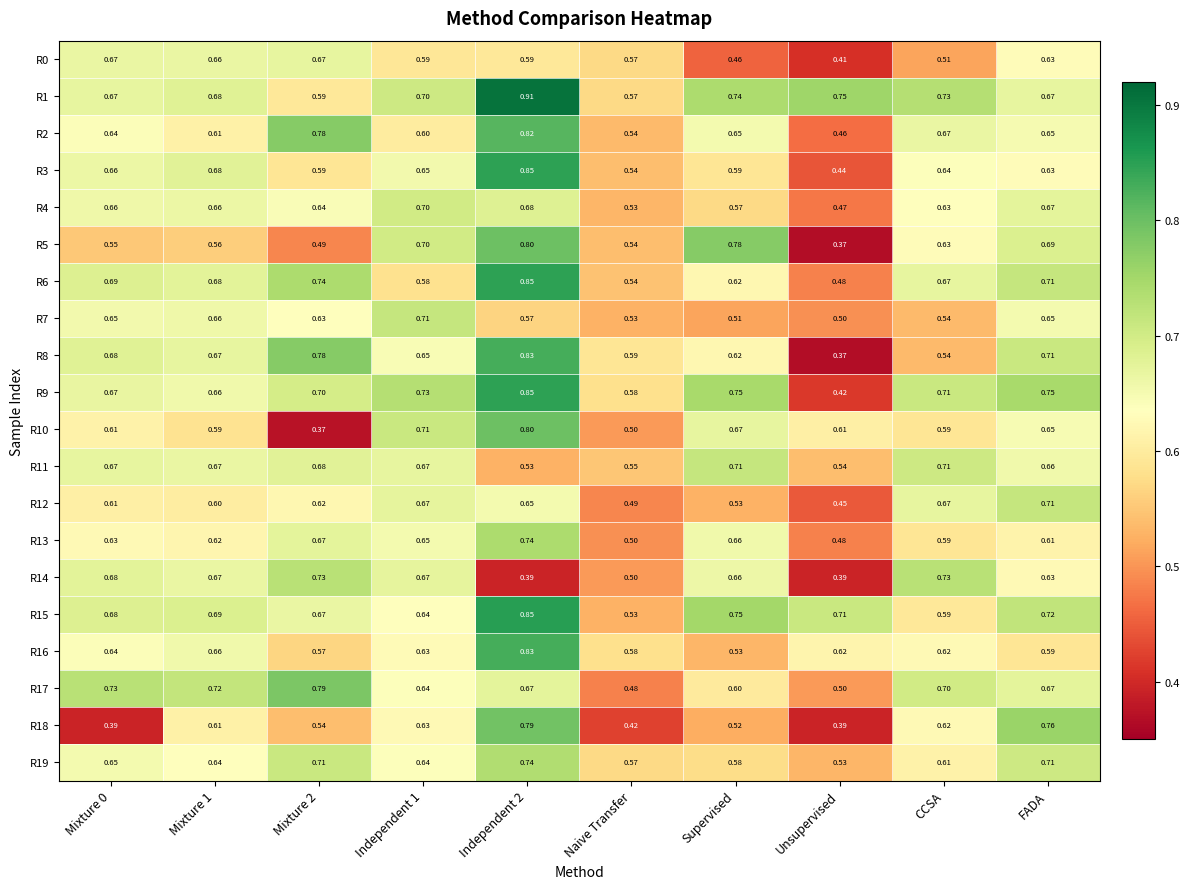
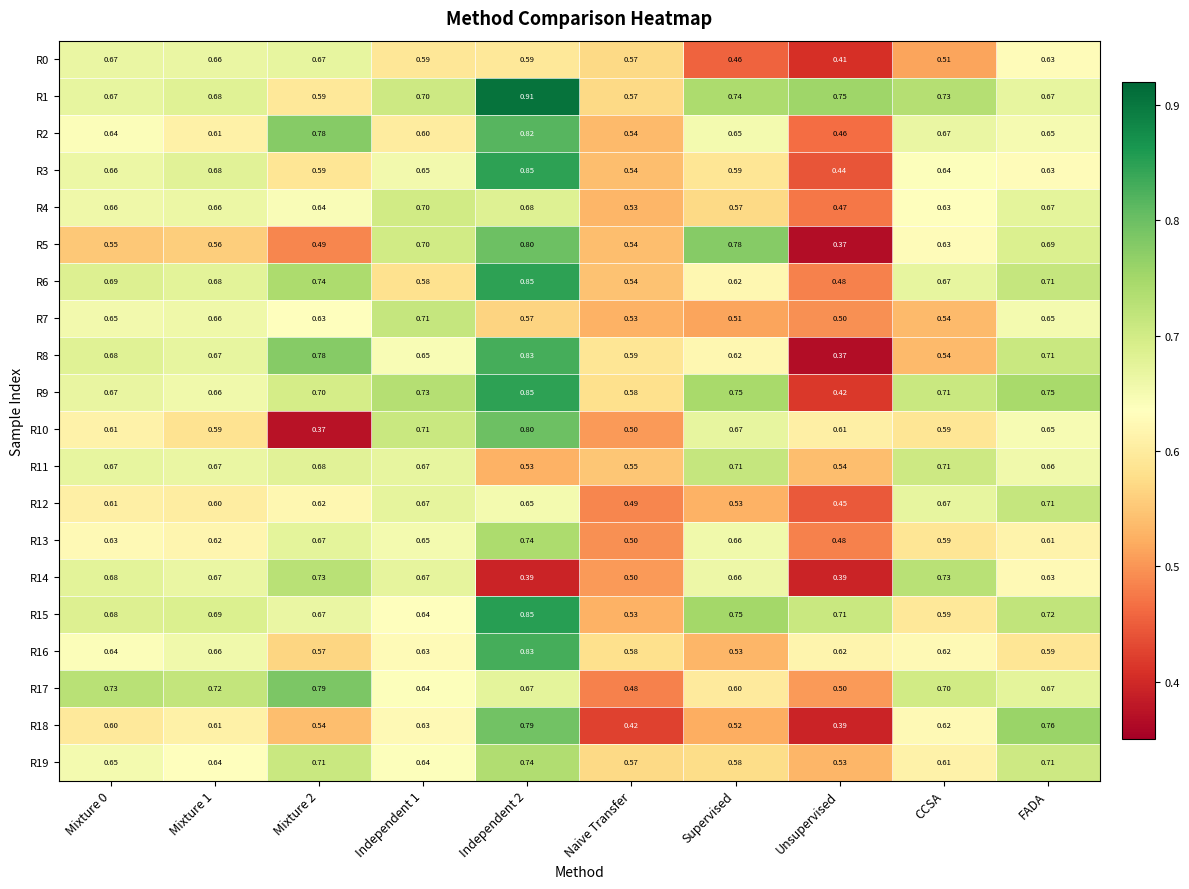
  {
    "R0": {
      "Mixture 0": 0.67,
      "Mixture 1": 0.66,
      "Mixture 2": 0.67,
      "Independent 1": 0.59,
      "Independent 2": 0.59,
      "Naive Transfer": 0.57,
      "Supervised": 0.46,
      "Unsupervised": 0.41,
      "CCSA": 0.51,
      "FADA": 0.63
    },
    "R1": {
      "Mixture 0": 0.67,
      "Mixture 1": 0.68,
      "Mixture 2": 0.59,
      "Independent 1": 0.70,
      "Independent 2": 0.91,
      "Naive Transfer": 0.57,
      "Supervised": 0.74,
      "Unsupervised": 0.75,
      "CCSA": 0.73,
      "FADA": 0.67
    },
    "R2": {
      "Mixture 0": 0.64,
      "Mixture 1": 0.61,
      "Mixture 2": 0.78,
      "Independent 1": 0.60,
      "Independent 2": 0.82,
      "Naive Transfer": 0.54,
      "Supervised": 0.65,
      "Unsupervised": 0.46,
      "CCSA": 0.67,
      "FADA": 0.65
    },
    "R3": {
      "Mixture 0": 0.66,
      "Mixture 1": 0.68,
      "Mixture 2": 0.59,
      "Independent 1": 0.65,
      "Independent 2": 0.85,
      "Naive Transfer": 0.54,
      "Supervised": 0.59,
      "Unsupervised": 0.44,
      "CCSA": 0.64,
      "FADA": 0.63
    },
    "R4": {
      "Mixture 0": 0.66,
      "Mixture 1": 0.66,
      "Mixture 2": 0.64,
      "Independent 1": 0.70,
      "Independent 2": 0.68,
      "Naive Transfer": 0.53,
      "Supervised": 0.57,
      "Unsupervised": 0.47,
      "CCSA": 0.63,
      "FADA": 0.67
    },
    "R5": {
      "Mixture 0": 0.55,
      "Mixture 1": 0.56,
      "Mixture 2": 0.49,
      "Independent 1": 0.70,
      "Independent 2": 0.80,
      "Naive Transfer": 0.54,
      "Supervised": 0.78,
      "Unsupervised": 0.37,
      "CCSA": 0.63,
      "FADA": 0.69
    },
    "R6": {
      "Mixture 0": 0.69,
      "Mixture 1": 0.68,
      "Mixture 2": 0.74,
      "Independent 1": 0.58,
      "Independent 2": 0.85,
      "Naive Transfer": 0.54,
      "Supervised": 0.62,
      "Unsupervised": 0.48,
      "CCSA": 0.67,
      "FADA": 0.71
    },
    "R7": {
      "Mixture 0": 0.65,
      "Mixture 1": 0.66,
      "Mixture 2": 0.63,
      "Independent 1": 0.71,
      "Independent 2": 0.57,
      "Naive Transfer": 0.53,
      "Supervised": 0.51,
      "Unsupervised": 0.50,
      "CCSA": 0.54,
      "FADA": 0.65
    },
    "R8": {
      "Mixture 0": 0.68,
      "Mixture 1": 0.67,
      "Mixture 2": 0.78,
      "Independent 1": 0.65,
      "Independent 2": 0.83,
      "Naive Transfer": 0.59,
      "Supervised": 0.62,
      "Unsupervised": 0.37,
      "CCSA": 0.54,
      "FADA": 0.71
    },
    "R9": {
      "Mixture 0": 0.67,
      "Mixture 1": 0.66,
      "Mixture 2": 0.70,
      "Independent 1": 0.73,
      "Independent 2": 0.85,
      "Naive Transfer": 0.58,
      "Supervised": 0.75,
      "Unsupervised": 0.42,
      "CCSA": 0.71,
      "FADA": 0.75
    },
    "R10": {
      "Mixture 0": 0.61,
      "Mixture 1": 0.59,
      "Mixture 2": 0.37,
      "Independent 1": 0.71,
      "Independent 2": 0.80,
      "Naive Transfer": 0.50,
      "Supervised": 0.67,
      "Unsupervised": 0.61,
      "CCSA": 0.59,
      "FADA": 0.65
    },
    "R11": {
      "Mixture 0": 0.67,
      "Mixture 1": 0.67,
      "Mixture 2": 0.68,
      "Independent 1": 0.67,
      "Independent 2": 0.53,
      "Naive Transfer": 0.55,
      "Supervised": 0.71,
      "Unsupervised": 0.54,
      "CCSA": 0.71,
      "FADA": 0.66
    },
    "R12": {
      "Mixture 0": 0.61,
      "Mixture 1": 0.60,
      "Mixture 2": 0.62,
      "Independent 1": 0.67,
      "Independent 2": 0.65,
      "Naive Transfer": 0.49,
      "Supervised": 0.53,
      "Unsupervised": 0.45,
      "CCSA": 0.67,
      "FADA": 0.71
    },
    "R13": {
      "Mixture 0": 0.63,
      "Mixture 1": 0.62,
      "Mixture 2": 0.67,
      "Independent 1": 0.65,
      "Independent 2": 0.74,
      "Naive Transfer": 0.50,
      "Supervised": 0.66,
      "Unsupervised": 0.48,
      "CCSA": 0.59,
      "FADA": 0.61
    },
    "R14": {
      "Mixture 0": 0.68,
      "Mixture 1": 0.67,
      "Mixture 2": 0.73,
      "Independent 1": 0.67,
      "Independent 2": 0.39,
      "Naive Transfer": 0.50,
      "Supervised": 0.66,
      "Unsupervised": 0.39,
      "CCSA": 0.73,
      "FADA": 0.63
    },
    "R15": {
      "Mixture 0": 0.68,
      "Mixture 1": 0.69,
      "Mixture 2": 0.67,
      "Independent 1": 0.64,
      "Independent 2": 0.85,
      "Naive Transfer": 0.53,
      "Supervised": 0.75,
      "Unsupervised": 0.71,
      "CCSA": 0.59,
      "FADA": 0.72
    },
    "R16": {
      "Mixture 0": 0.64,
      "Mixture 1": 0.66,
      "Mixture 2": 0.57,
      "Independent 1": 0.63,
      "Independent 2": 0.83,
      "Naive Transfer": 0.58,
      "Supervised": 0.53,
      "Unsupervised": 0.62,
      "CCSA": 0.62,
      "FADA": 0.59
    },
    "R17": {
      "Mixture 0": 0.73,
      "Mixture 1": 0.72,
      "Mixture 2": 0.79,
      "Independent 1": 0.64,
      "Independent 2": 0.67,
      "Naive Transfer": 0.48,
      "Supervised": 0.60,
      "Unsupervised": 0.50,
      "CCSA": 0.70,
      "FADA": 0.67
    },
    "R18": {
-     "Mixture 0": 0.39,
+     "Mixture 0": 0.60,
      "Mixture 1": 0.61,
      "Mixture 2": 0.54,
      "Independent 1": 0.63,
      "Independent 2": 0.79,
      "Naive Transfer": 0.42,
      "Supervised": 0.52,
      "Unsupervised": 0.39,
      "CCSA": 0.62,
      "FADA": 0.76
    },
    "R19": {
      "Mixture 0": 0.65,
      "Mixture 1": 0.64,
      "Mixture 2": 0.71,
      "Independent 1": 0.64,
      "Independent 2": 0.74,
      "Naive Transfer": 0.57,
      "Supervised": 0.58,
      "Unsupervised": 0.53,
      "CCSA": 0.61,
      "FADA": 0.71
    }
  }
